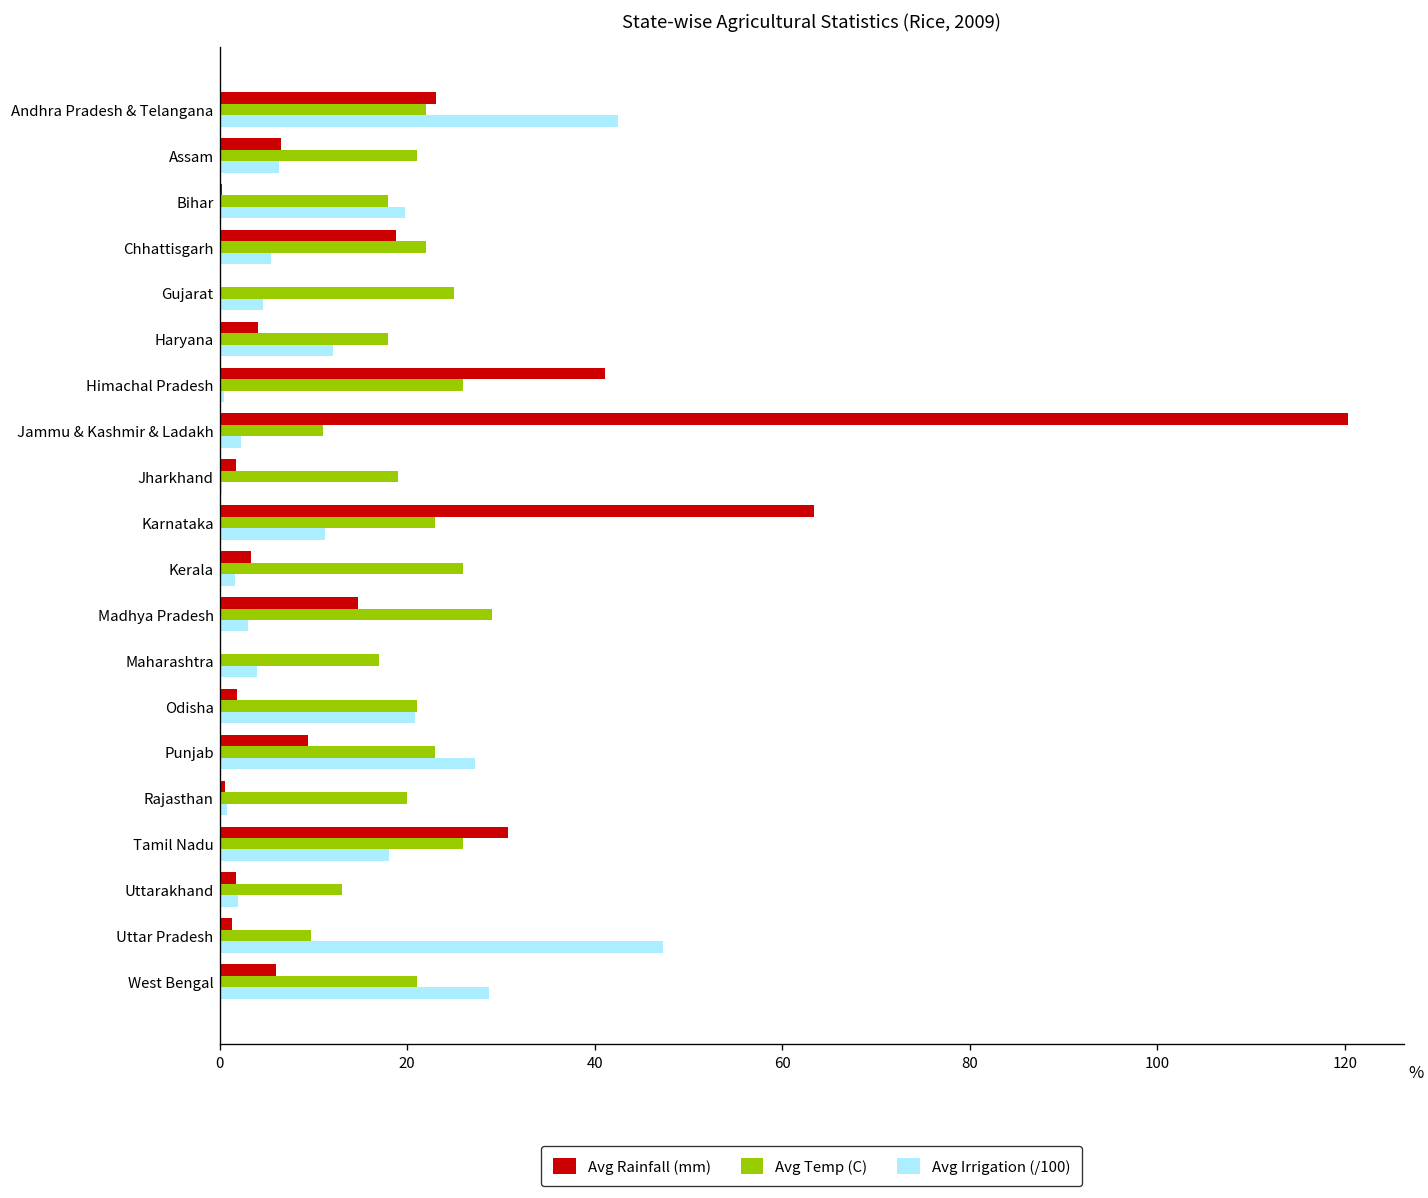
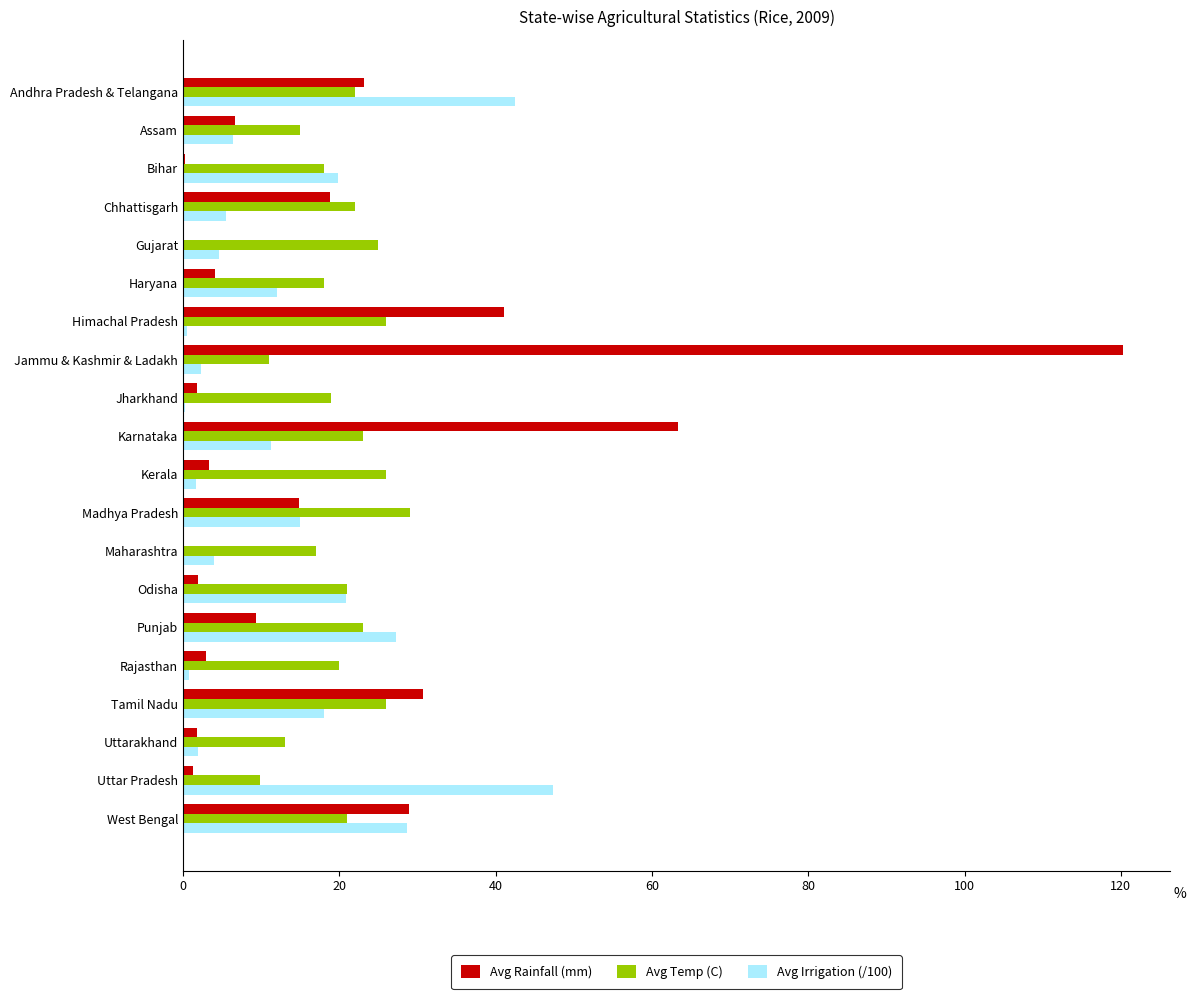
  {
    "Avg Rainfall (mm)": {
      "Andhra Pradesh & Telangana": 23,
      "Assam": 7,
      "Chhattisgarh": 19,
      "Gujarat": 0,
      "Haryana": 4,
      "Himachal Pradesh": 41,
      "Jammu & Kashmir & Ladakh": 120,
      "Jharkhand": 2,
      "Karnataka": 63,
      "Kerala": 3,
      "Madhya Pradesh": 15,
      "Odisha": 2,
      "Punjab": 9,
-     "Rajasthan": 1,
+     "Rajasthan": 3,
      "Tamil Nadu": 31,
      "Uttarakhand": 2,
      "Uttar Pradesh": 1,
-     "West Bengal": 6
+     "West Bengal": 29
    },
    "Avg Temp (C)": {
      "Andhra Pradesh & Telangana": 22,
-     "Assam": 21,
+     "Assam": 15,
      "Bihar": 18,
      "Chhattisgarh": 22,
      "Gujarat": 25,
      "Haryana": 18,
      "Himachal Pradesh": 26,
      "Jammu & Kashmir & Ladakh": 11,
      "Jharkhand": 19,
      "Karnataka": 23,
      "Kerala": 26,
      "Madhya Pradesh": 29,
      "Maharashtra": 17,
      "Odisha": 21,
      "Punjab": 23,
      "Rajasthan": 20,
      "Tamil Nadu": 26,
      "Uttarakhand": 13,
      "Uttar Pradesh": 10,
      "West Bengal": 21
    },
    "Avg Irrigation (/100)": {
      "Andhra Pradesh & Telangana": 42,
      "Assam": 6,
      "Bihar": 20,
      "Chhattisgarh": 5,
      "Gujarat": 5,
      "Haryana": 12,
      "Himachal Pradesh": 1,
      "Jammu & Kashmir & Ladakh": 2,
      "Karnataka": 11,
      "Kerala": 2,
-     "Madhya Pradesh": 3,
+     "Madhya Pradesh": 15,
      "Maharashtra": 4,
      "Odisha": 21,
      "Punjab": 27,
      "Rajasthan": 1,
      "Tamil Nadu": 18,
      "Uttarakhand": 2,
      "Uttar Pradesh": 47,
      "West Bengal": 29
    }
  }
